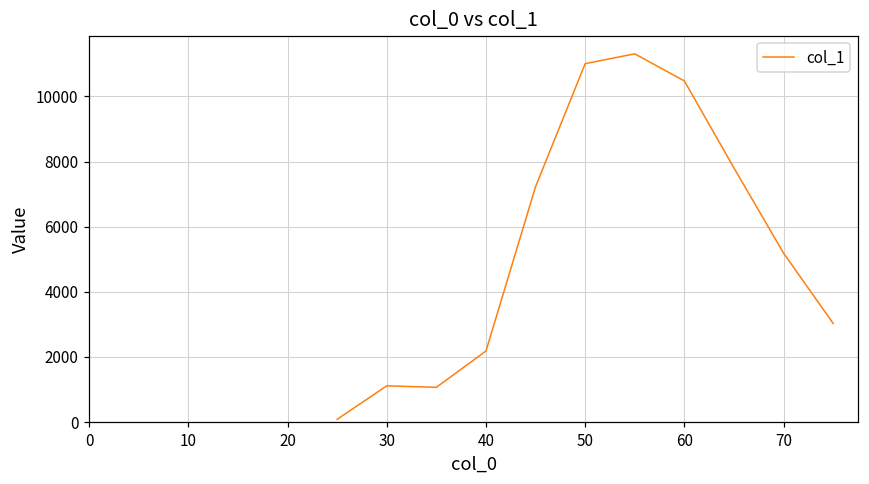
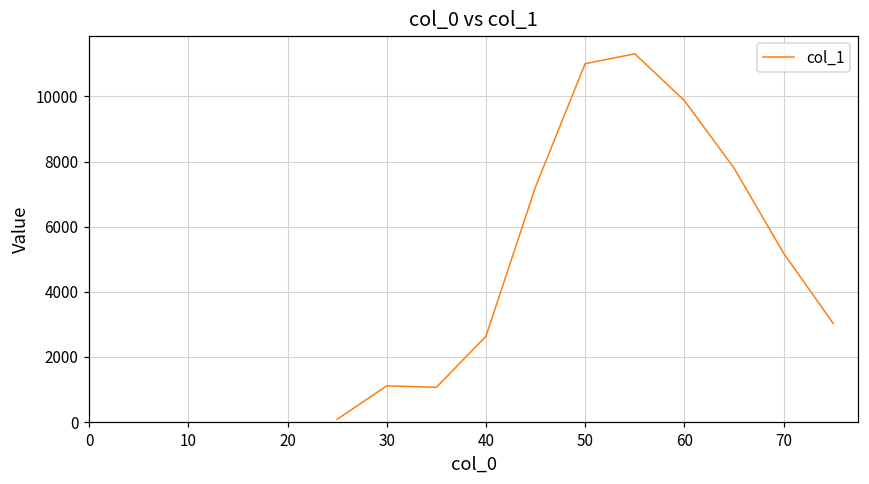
  {
    "30": 1100,
-   "40": 2200,
+   "40": 2600,
    "50": 11000,
-   "60": 10500,
+   "60": 9900,
    "70": 5200
  }
